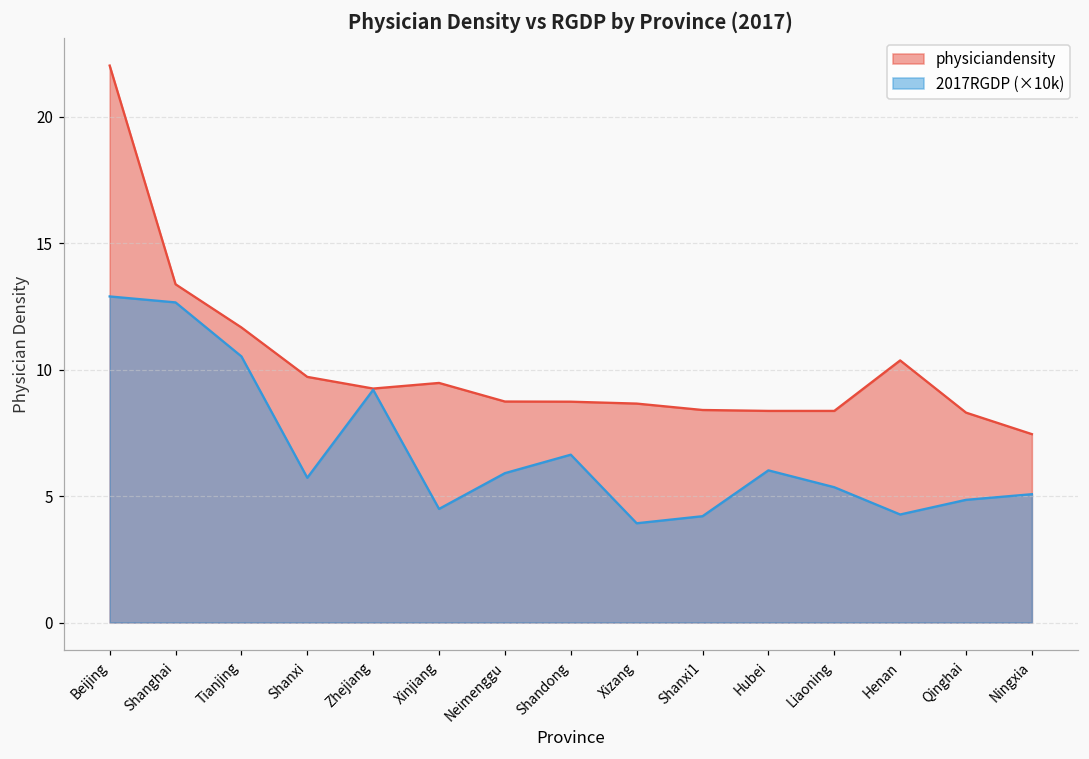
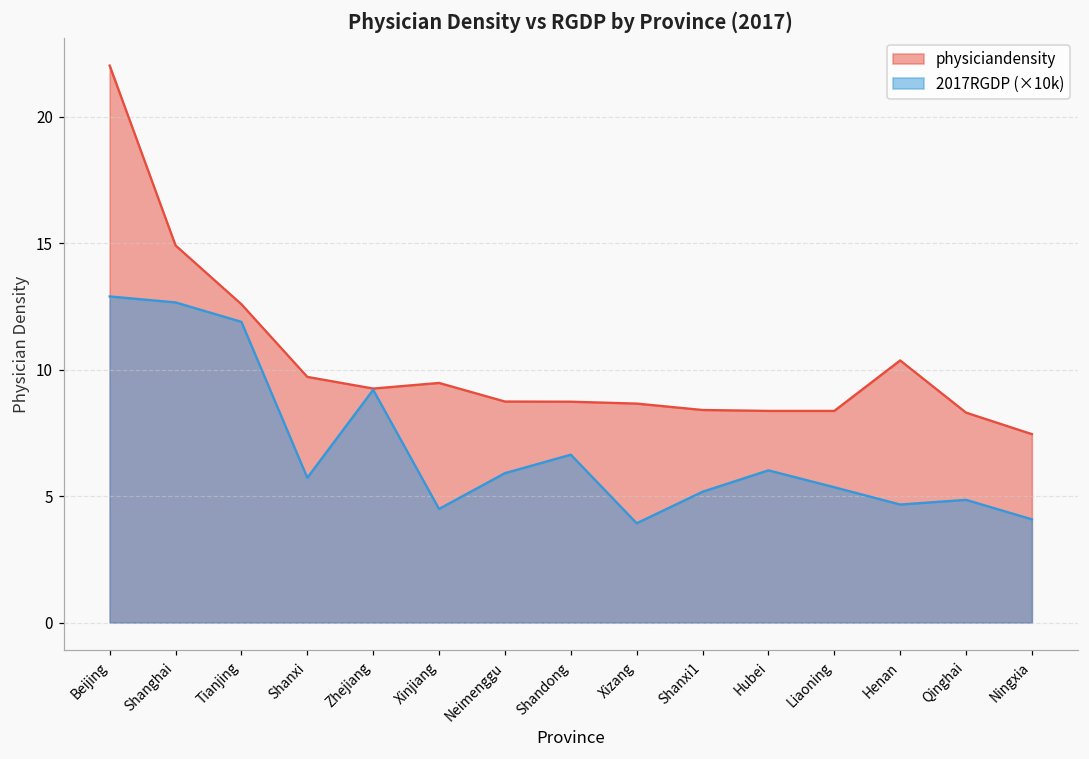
  {
    "physiciandensity": {
      "Beijing": 22.0,
-     "Shanghai": 13.4,
-     "Tianjing": 11.7,
+     "Shanghai": 14.9,
+     "Tianjing": 12.6,
      "Shanxi": 9.7,
      "Xinjiang": 9.5,
      "Neimenggu": 8.7,
      "Shandong": 8.7,
      "Xizang": 8.7,
      "Shanxi1": 8.4,
      "Hubei": 8.4,
      "Liaoning": 8.4,
      "Henan": 10.4,
      "Qinghai": 8.3,
      "Ningxia": 7.5
    },
    "2017RGDP (×10k)": {
      "Beijing": 12.9,
      "Shanghai": 12.7,
-     "Tianjing": 10.5,
+     "Tianjing": 11.9,
      "Shanxi": 5.7,
      "Xinjiang": 4.5,
      "Neimenggu": 5.9,
      "Shandong": 6.6,
      "Xizang": 3.9,
-     "Shanxi1": 4.2,
+     "Shanxi1": 5.2,
      "Hubei": 6.0,
      "Liaoning": 5.4,
-     "Henan": 4.3,
+     "Henan": 4.7,
      "Qinghai": 4.9,
-     "Ningxia": 5.1
+     "Ningxia": 4.1
    }
  }
